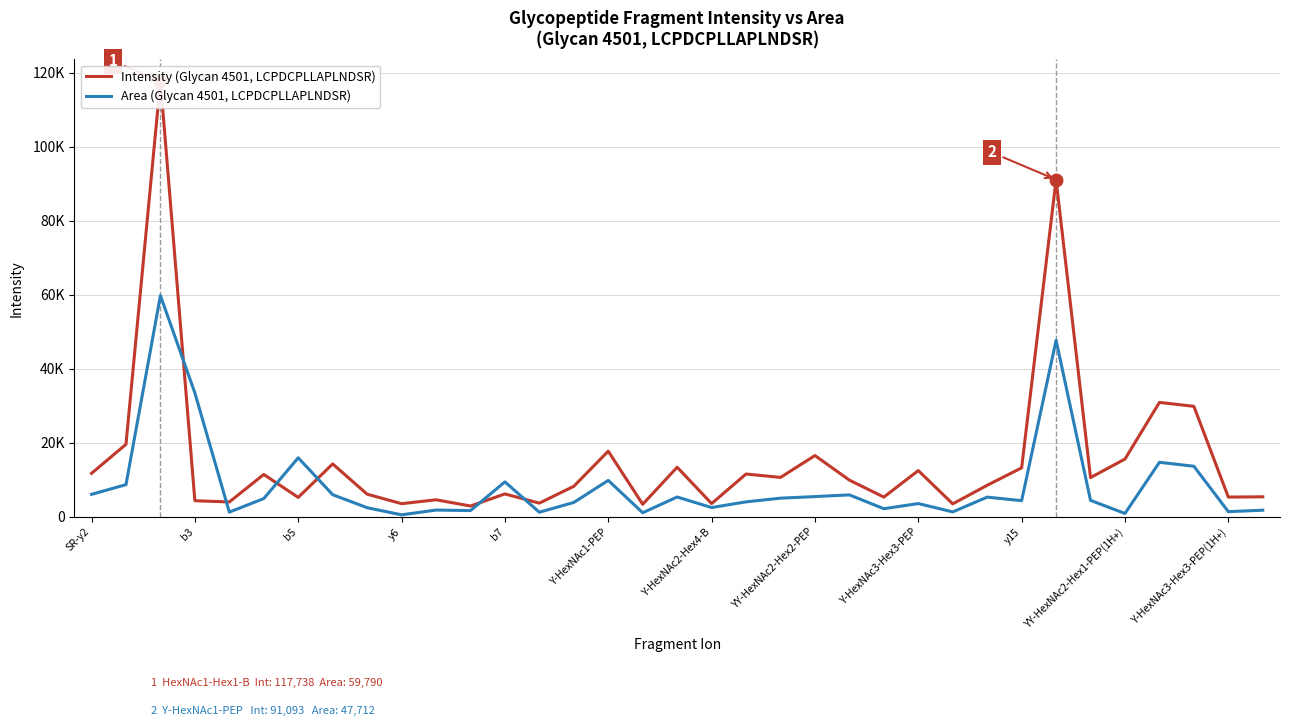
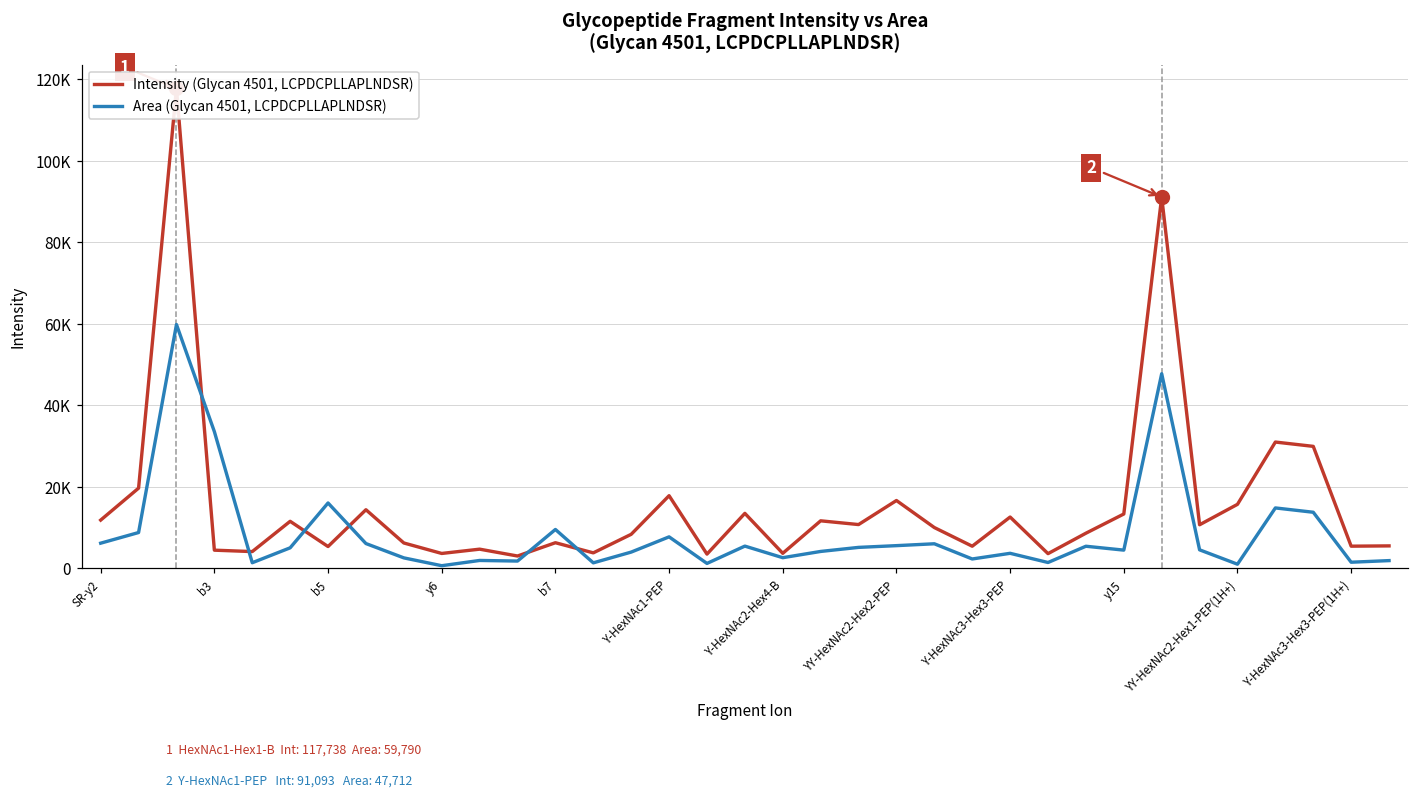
  {
    "Area (Glycan 4501, LCPDCPLLAPLNDSR)": {
      "SR-y2": 6000,
      "b3": 33000,
      "b5": 16000,
      "y6": 1000,
      "b7": 9000,
-     "Y-HexNAc1-PEP": 10000,
+     "Y-HexNAc1-PEP": 8000,
      "Y-HexNAc2-Hex4-B": 3000,
      "YY-HexNAc2-Hex2-PEP": 5000,
      "Y-HexNAc3-Hex3-PEP": 4000,
      "y15": 4000,
      "YY-HexNAc2-Hex1-PEP(1H+)": 1000,
      "Y-HexNAc3-Hex3-PEP(1H+)": 1000
    }
  }
